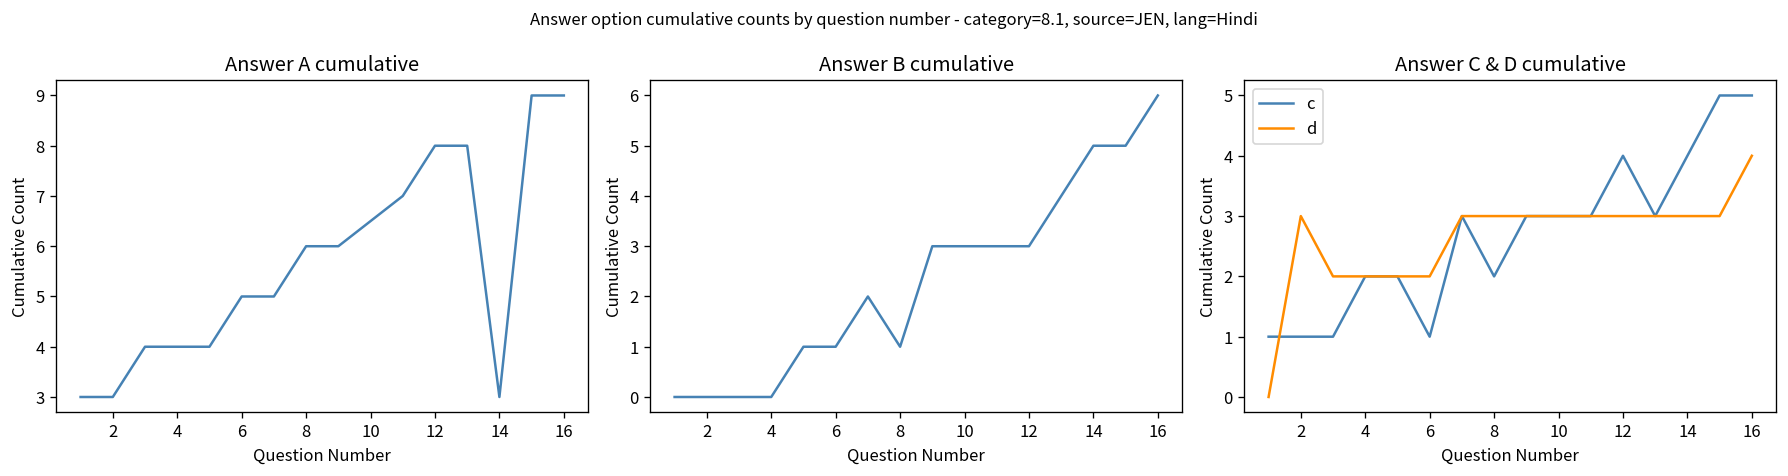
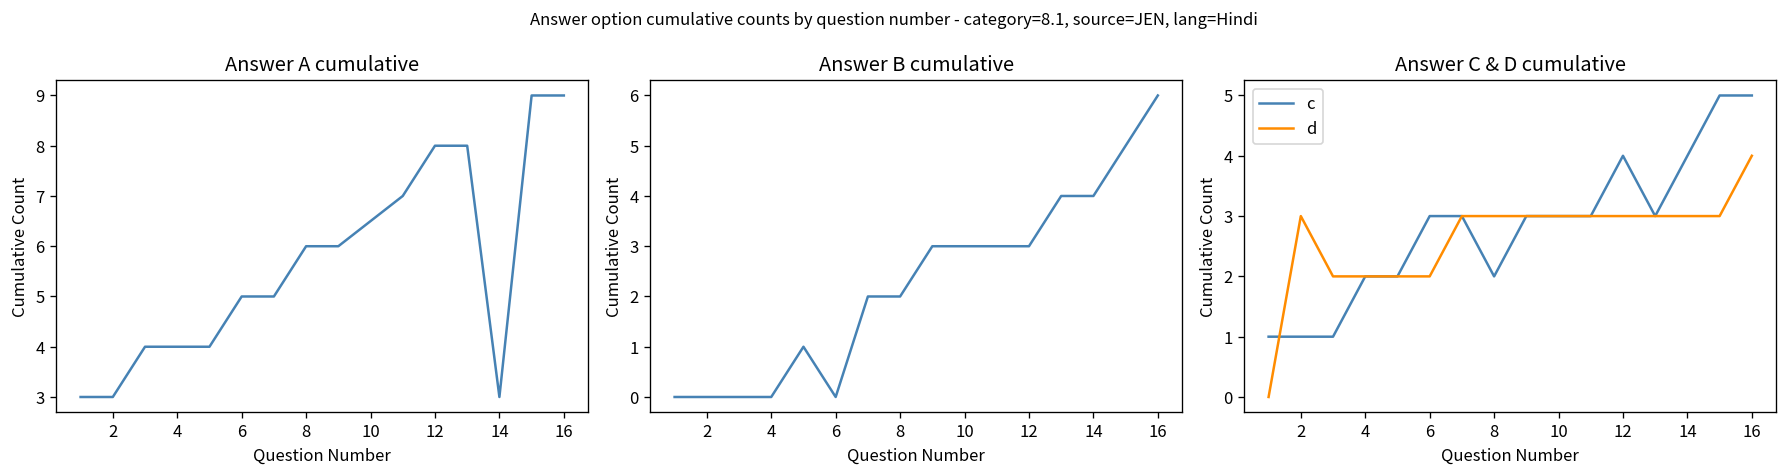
  {
    "Answer A cumulative": {
      "2": 3.0,
      "4": 4.0,
      "6": 5.0,
      "8": 6.0,
      "12": 8.0,
      "14": 3.0,
      "16": 9.0
    },
    "Answer B cumulative": {
      "2": 0,
      "4": 0,
-     "6": 1,
-     "8": 1,
+     "6": 0,
+     "8": 2,
      "12": 3,
-     "14": 5,
+     "14": 4,
      "16": 6
    },
    "Answer C & D cumulative": {
      "c": {
        "2": 1,
-       "6": 1,
+       "6": 3,
        "8": 2,
        "12": 4,
        "14": 4,
        "16": 5
      },
      "d": {
        "2": 3,
        "6": 2,
        "8": 3,
        "12": 3,
        "14": 3,
        "16": 4
      }
    }
  }
